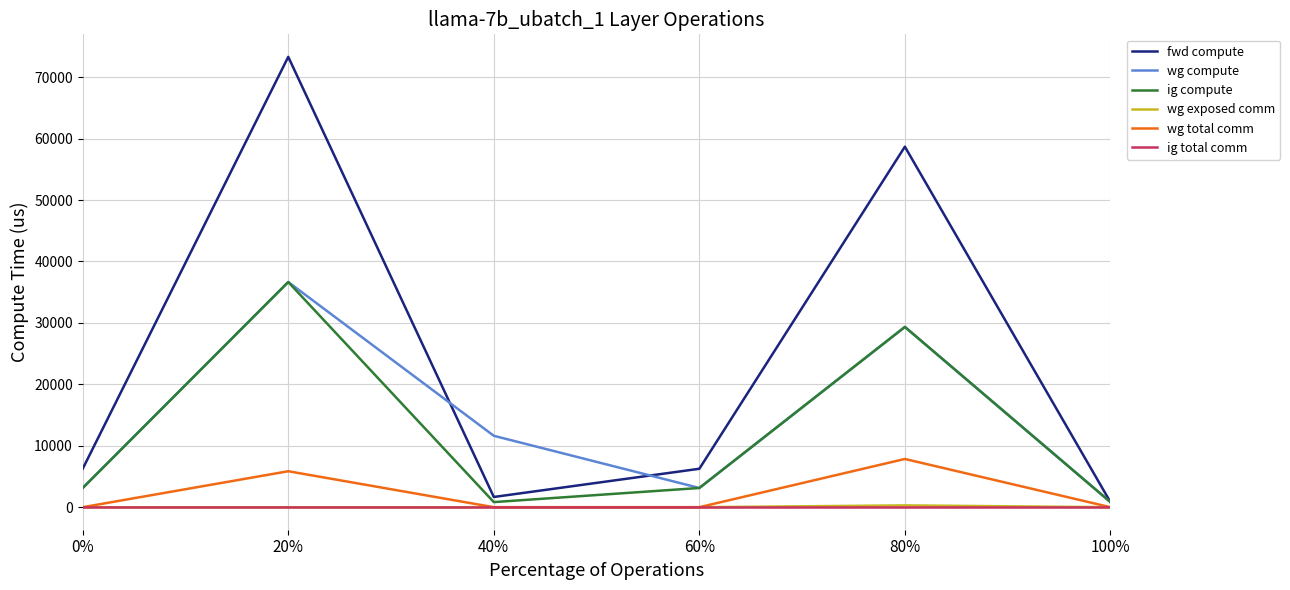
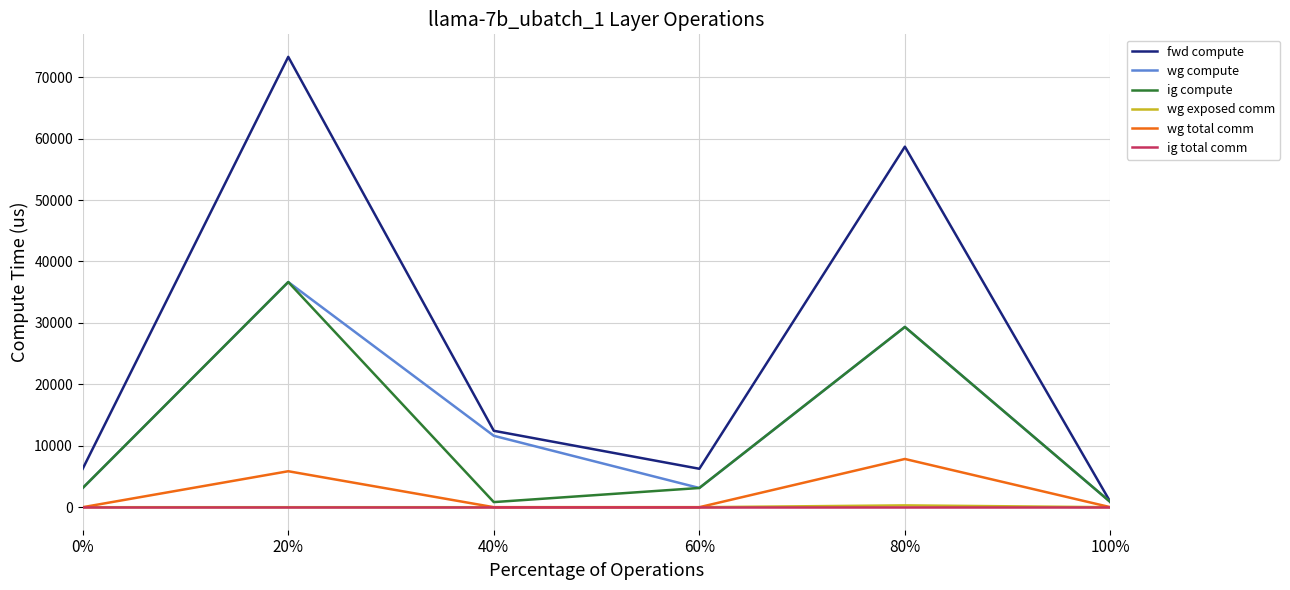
  {
    "fwd compute": {
      "0%": 6000,
      "20%": 73000,
-     "40%": 2000,
+     "40%": 12000,
      "60%": 6000,
      "80%": 59000
    },
    "wg compute": {
      "40%": 12000
    },
    "ig compute": {
      "40%": 1000
    },
    "wg total comm": {
      "20%": 6000,
      "80%": 8000
    }
  }
